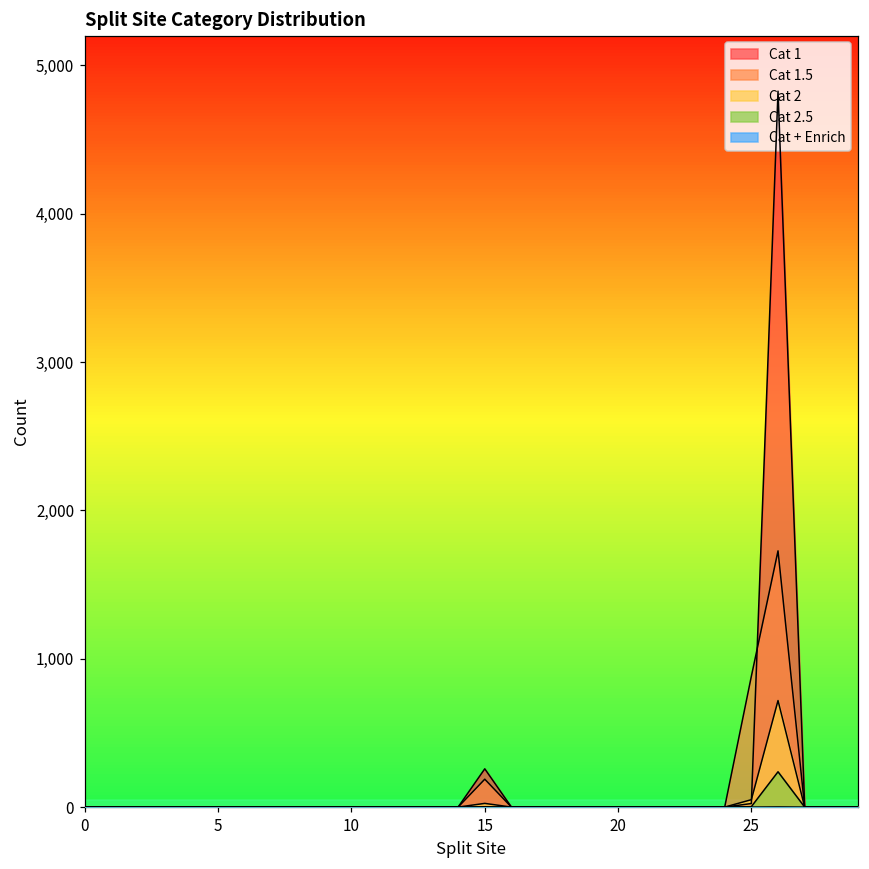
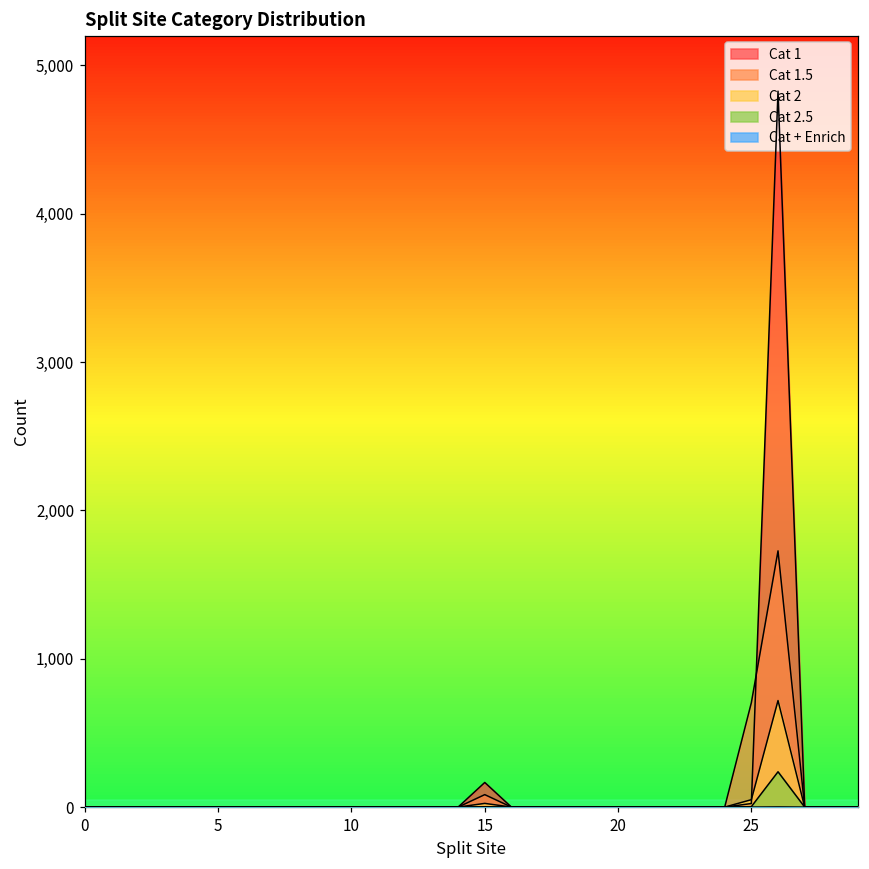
  {
    "Cat 1": {
-     "15": 260
+     "15": 170
    },
    "Cat 1.5": {
-     "15": 190,
-     "25": 880
+     "15": 80,
+     "25": 700
    }
  }
